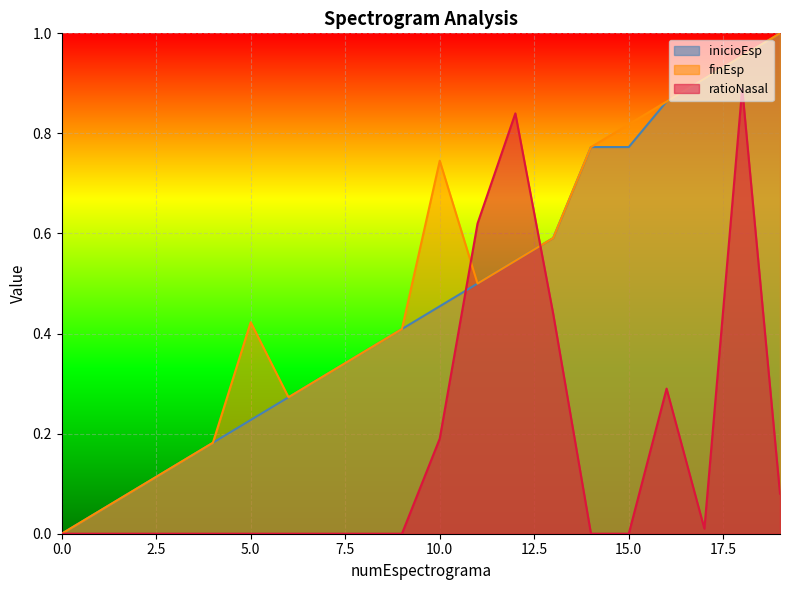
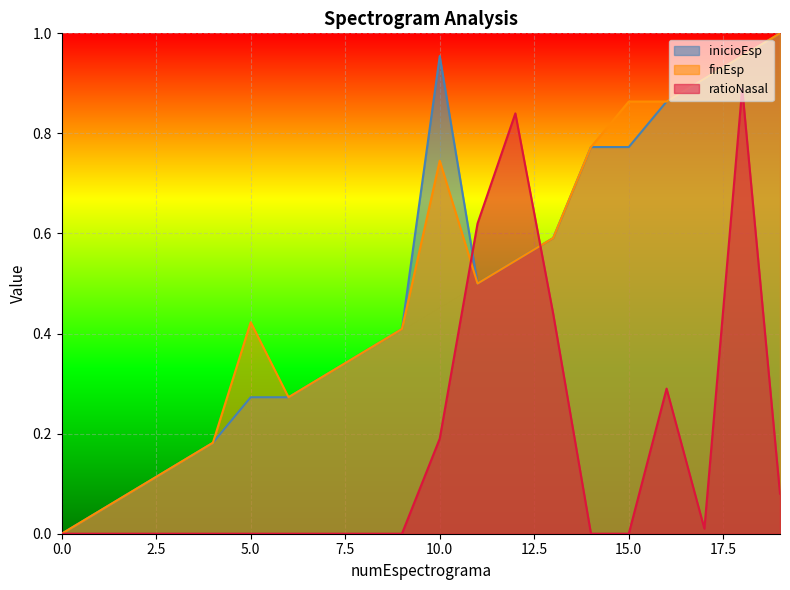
  {
    "inicioEsp": {
-     "5.0": 0.23,
-     "10.0": 0.45,
+     "5.0": 0.27,
+     "10.0": 0.95,
      "15.0": 0.77
    },
    "finEsp": {
      "5.0": 0.42,
      "10.0": 0.75,
-     "15.0": 0.82
+     "15.0": 0.86
    },
    "ratioNasal": {
      "5.0": 0.00,
      "10.0": 0.19,
      "15.0": 0.00
    }
  }
